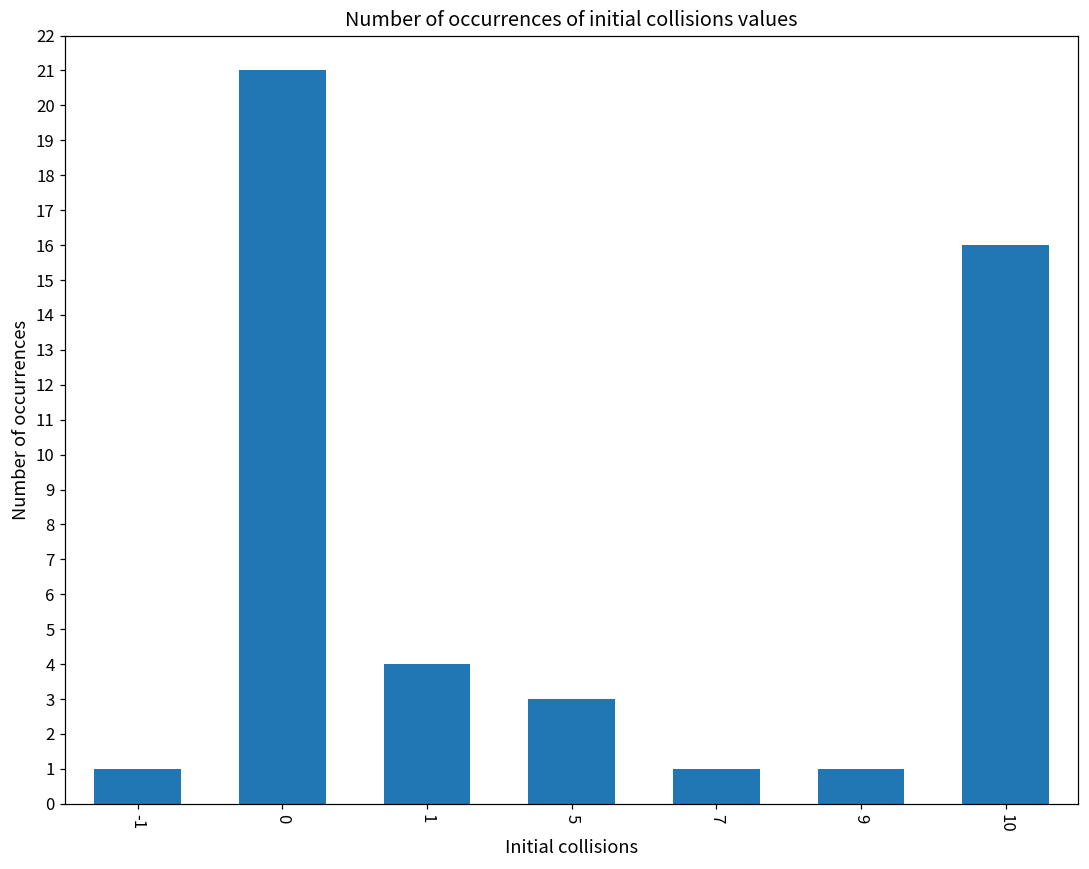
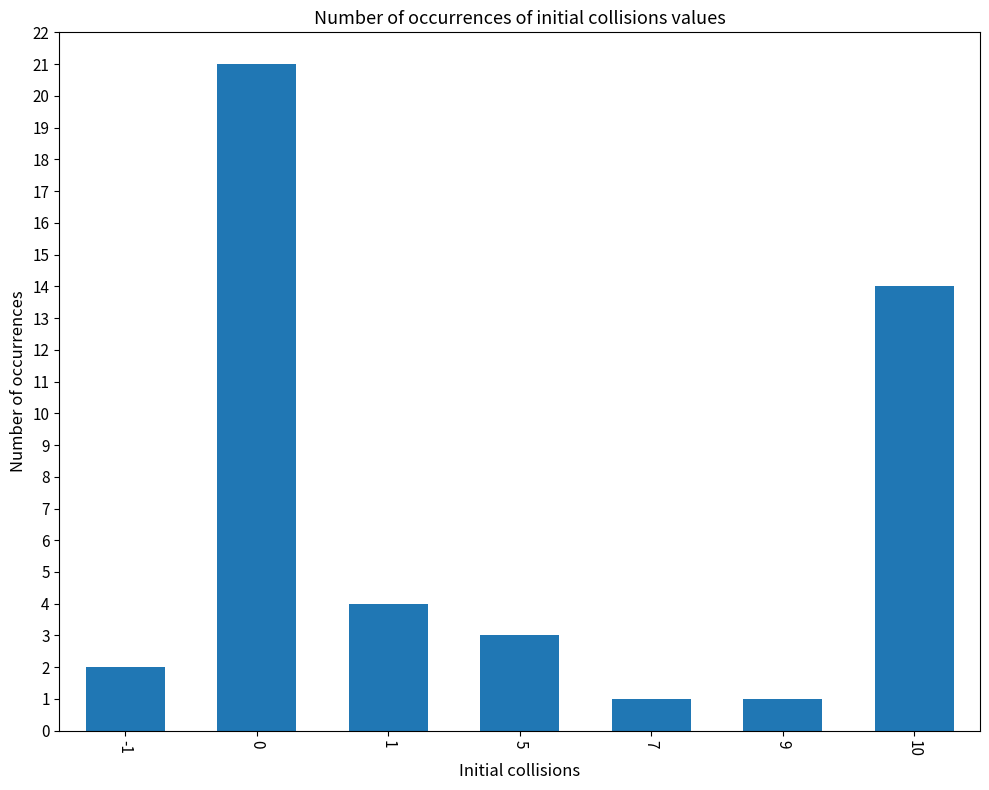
  {
-   "-1": 1,
+   "-1": 2,
    "0": 21,
    "1": 4,
    "5": 3,
    "7": 1,
    "9": 1,
-   "10": 16
+   "10": 14
  }
